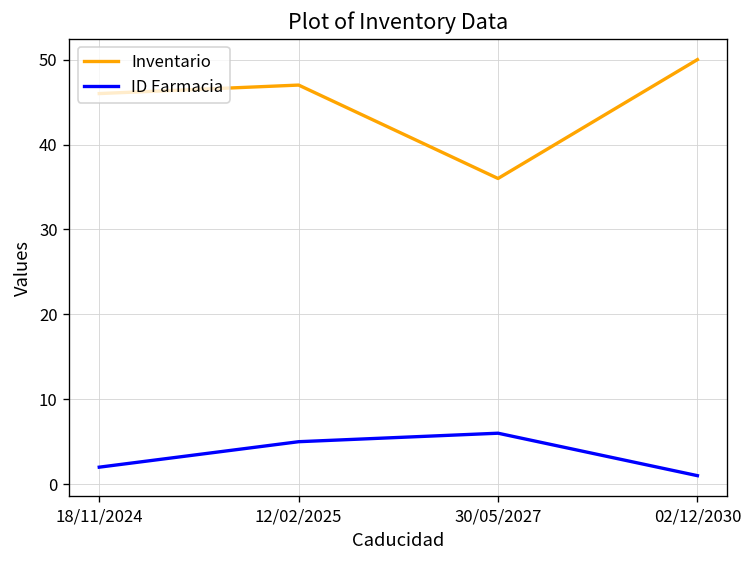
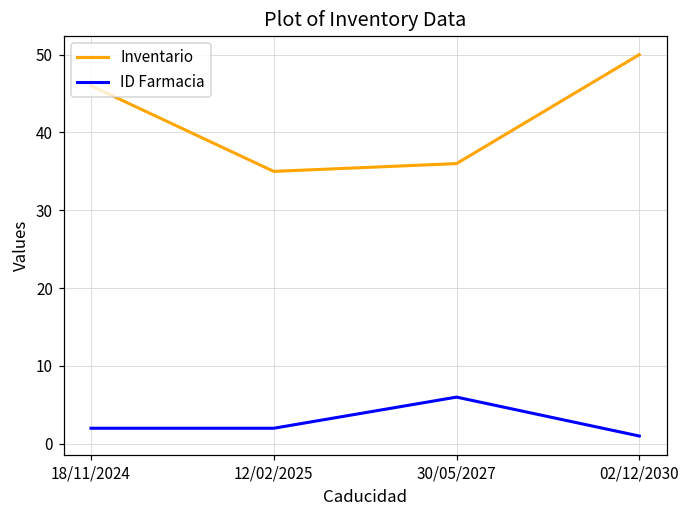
  {
    "Inventario": {
-     "12/02/2025": 47,
+     "12/02/2025": 35,
      "30/05/2027": 36,
      "02/12/2030": 50
    },
    "ID Farmacia": {
      "18/11/2024": 2,
-     "12/02/2025": 5,
+     "12/02/2025": 2,
      "30/05/2027": 6,
      "02/12/2030": 1
    }
  }
